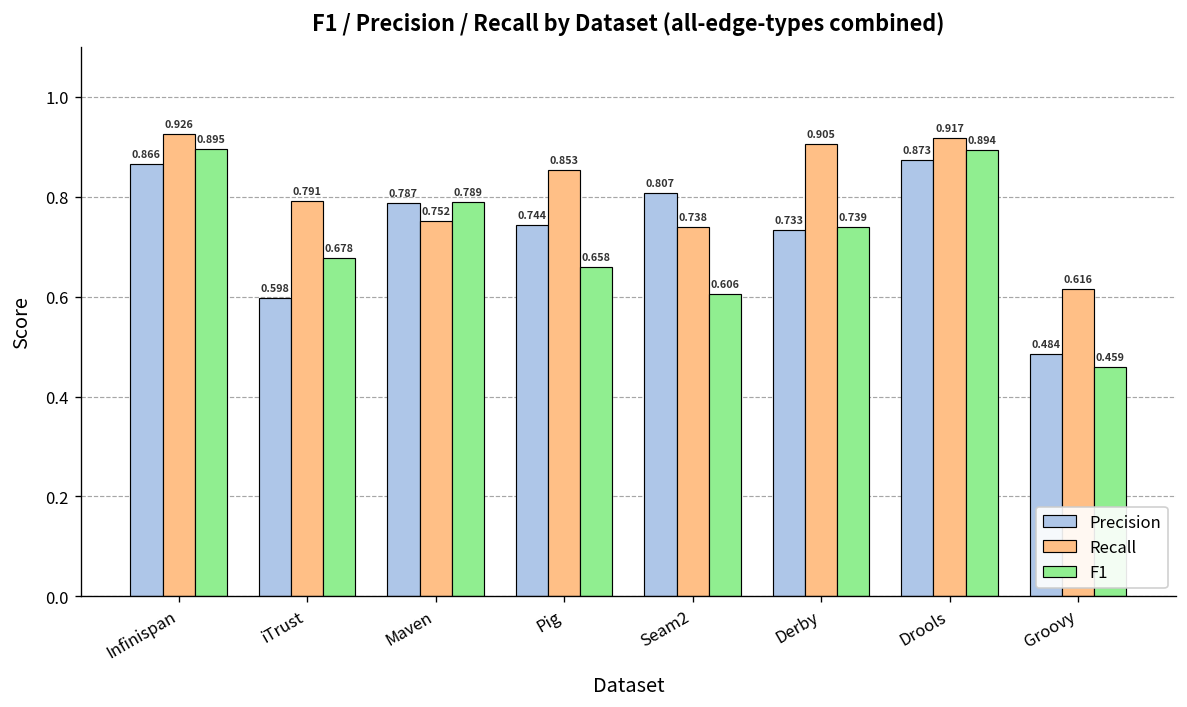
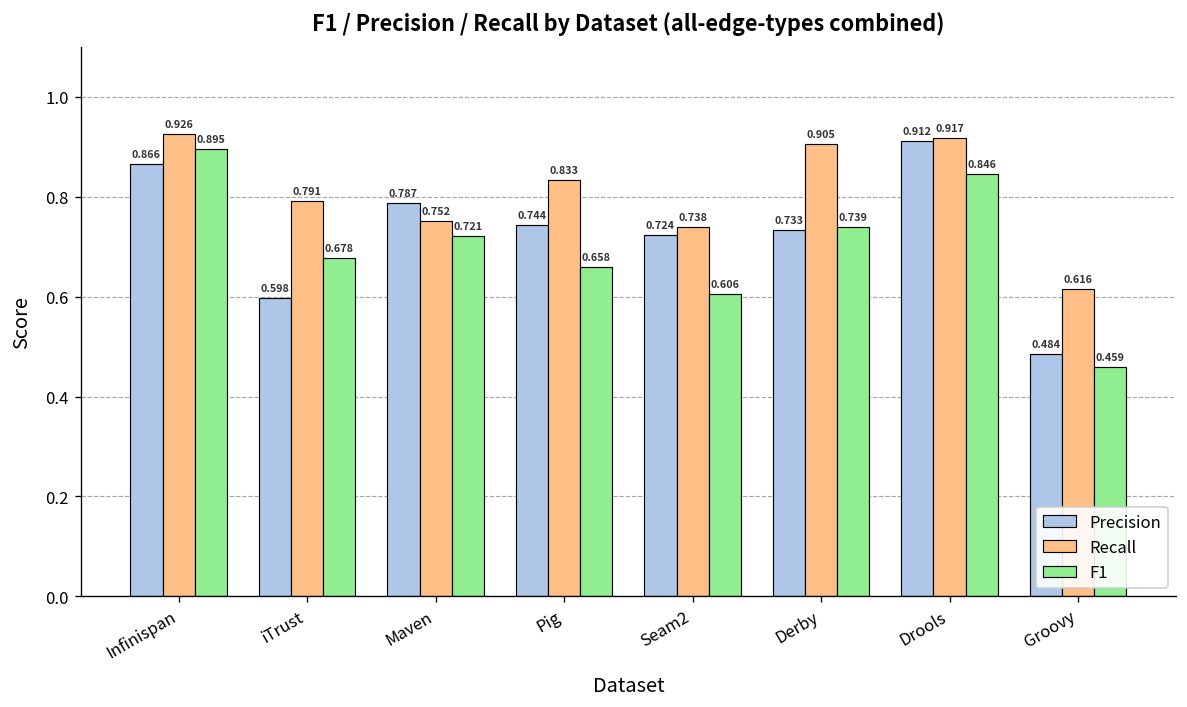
  {
    "Precision": {
      "Infinispan": 0.866,
      "iTrust": 0.598,
      "Maven": 0.787,
      "Pig": 0.744,
-     "Seam2": 0.807,
+     "Seam2": 0.724,
      "Derby": 0.733,
-     "Drools": 0.873,
+     "Drools": 0.912,
      "Groovy": 0.484
    },
    "Recall": {
      "Infinispan": 0.926,
      "iTrust": 0.791,
      "Maven": 0.752,
-     "Pig": 0.853,
+     "Pig": 0.833,
      "Seam2": 0.738,
      "Derby": 0.905,
      "Drools": 0.917,
      "Groovy": 0.616
    },
    "F1": {
      "Infinispan": 0.895,
      "iTrust": 0.678,
-     "Maven": 0.789,
+     "Maven": 0.721,
      "Pig": 0.658,
      "Seam2": 0.606,
      "Derby": 0.739,
-     "Drools": 0.894,
+     "Drools": 0.846,
      "Groovy": 0.459
    }
  }
